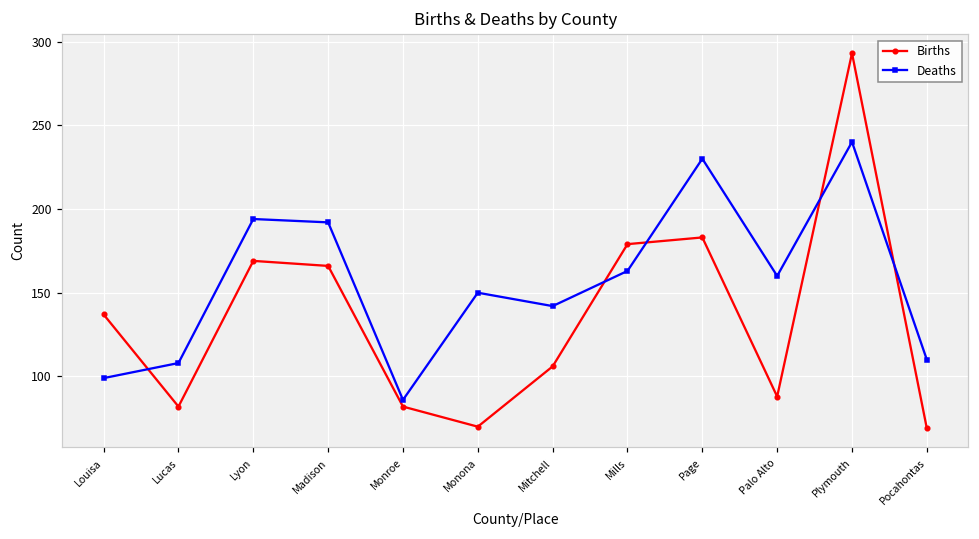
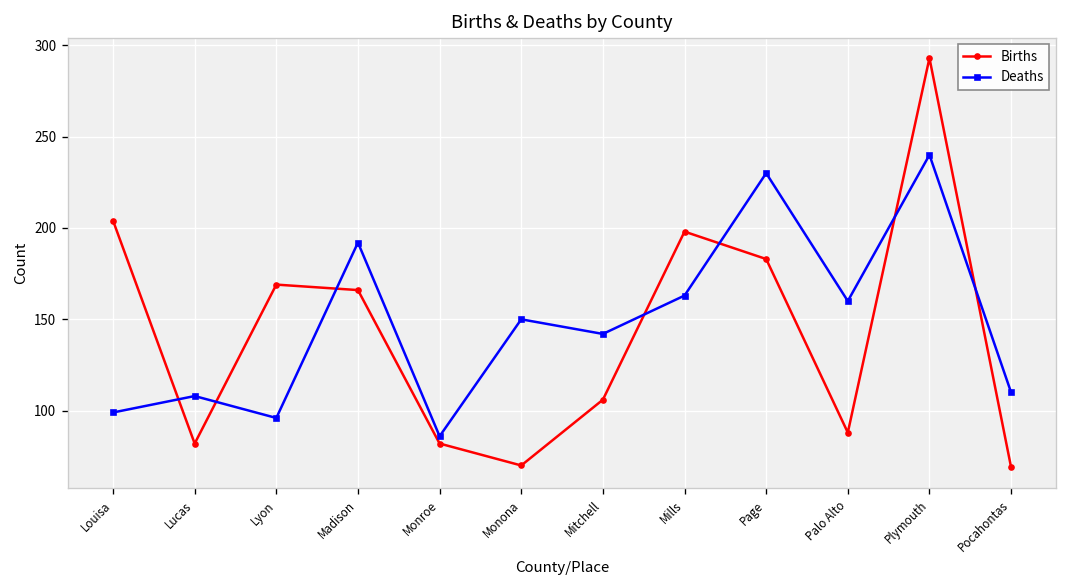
  {
    "Births": {
-     "Louisa": 137,
+     "Louisa": 204,
      "Lucas": 82,
      "Lyon": 169,
      "Madison": 166,
      "Monroe": 82,
      "Monona": 70,
      "Mitchell": 106,
-     "Mills": 179,
+     "Mills": 198,
      "Page": 183,
      "Palo Alto": 88,
      "Plymouth": 293,
      "Pocahontas": 69
    },
    "Deaths": {
      "Louisa": 99,
      "Lucas": 108,
-     "Lyon": 194,
+     "Lyon": 96,
      "Madison": 192,
      "Monroe": 86,
      "Monona": 150,
      "Mitchell": 142,
      "Mills": 163,
      "Page": 230,
      "Palo Alto": 160,
      "Plymouth": 240,
      "Pocahontas": 110
    }
  }
